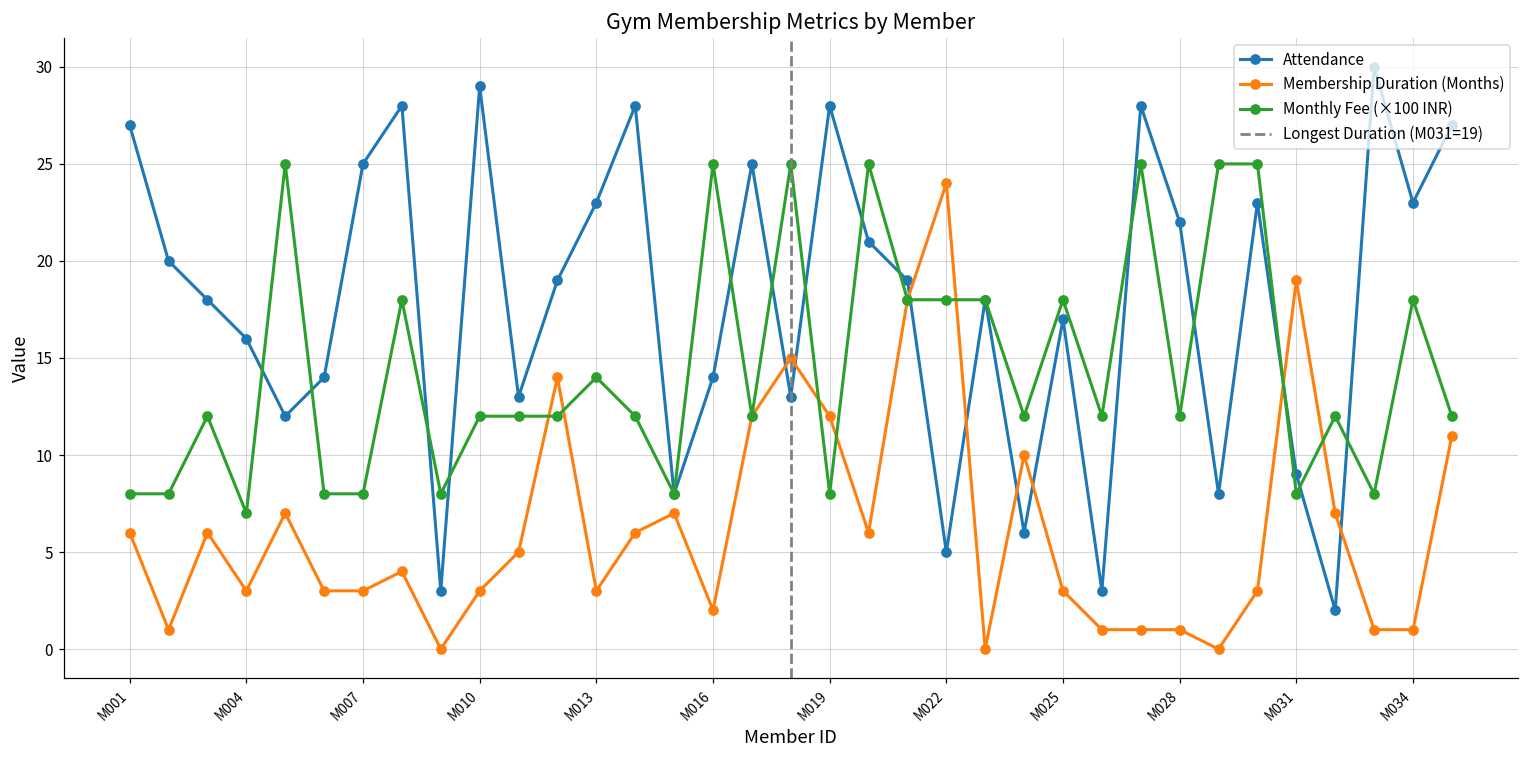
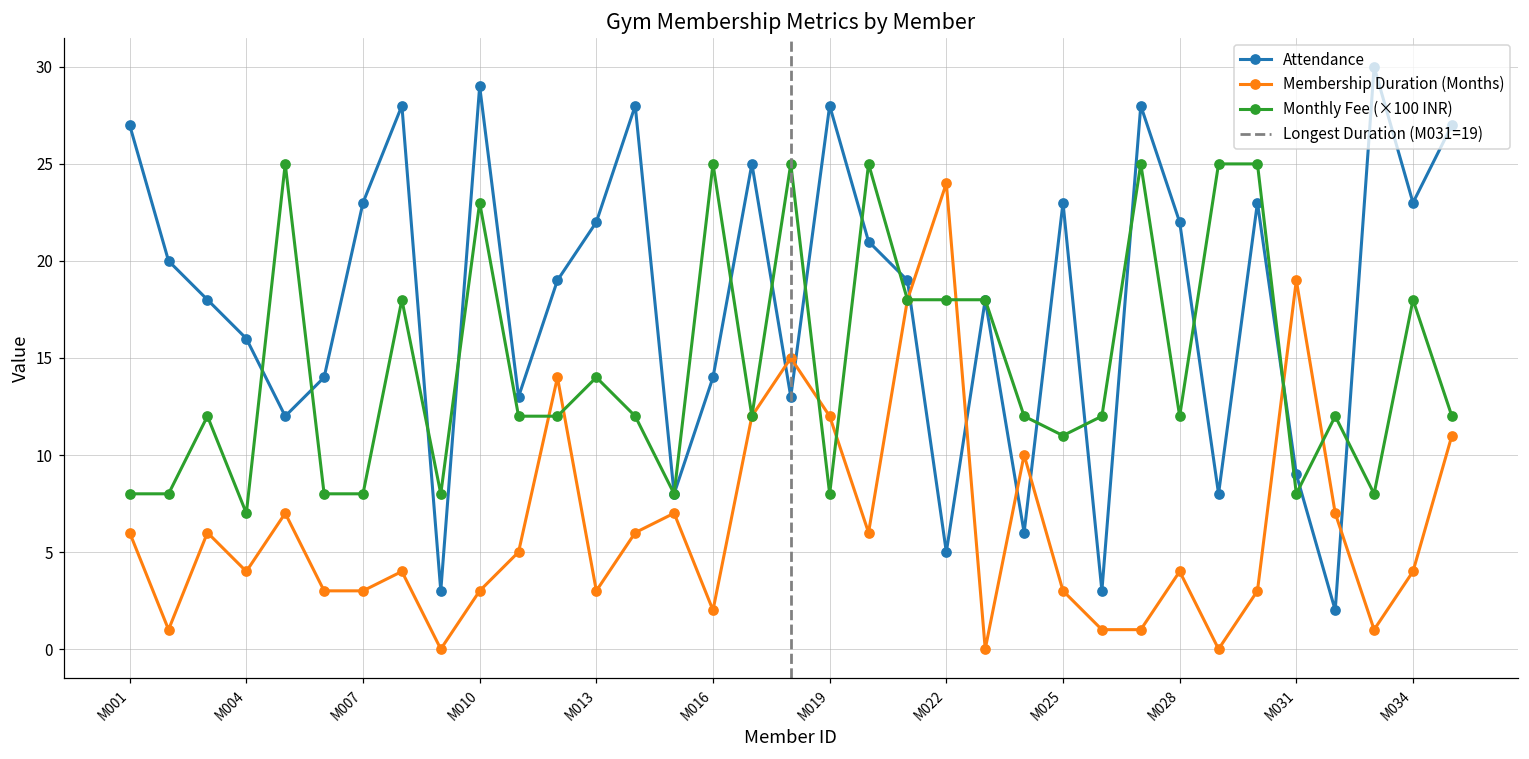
  {
    "Attendance": {
      "M001": 27,
      "M004": 16,
-     "M007": 25,
+     "M007": 23,
      "M010": 29,
-     "M013": 23,
+     "M013": 22,
      "M016": 14,
      "M019": 28,
      "M022": 5,
-     "M025": 17,
+     "M025": 23,
      "M028": 22,
      "M031": 9,
      "M034": 23
    },
    "Membership Duration (Months)": {
      "M001": 6,
-     "M004": 3,
+     "M004": 4,
      "M007": 3,
      "M010": 3,
      "M013": 3,
      "M016": 2,
      "M019": 12,
      "M022": 24,
      "M025": 3,
-     "M028": 1,
+     "M028": 4,
      "M031": 19,
-     "M034": 1
+     "M034": 4
    },
    "Monthly Fee (×100 INR)": {
      "M001": 8,
      "M004": 7,
      "M007": 8,
-     "M010": 12,
+     "M010": 23,
      "M013": 14,
      "M016": 25,
      "M019": 8,
      "M022": 18,
-     "M025": 18,
+     "M025": 11,
      "M028": 12,
      "M031": 8,
      "M034": 18
    }
  }
